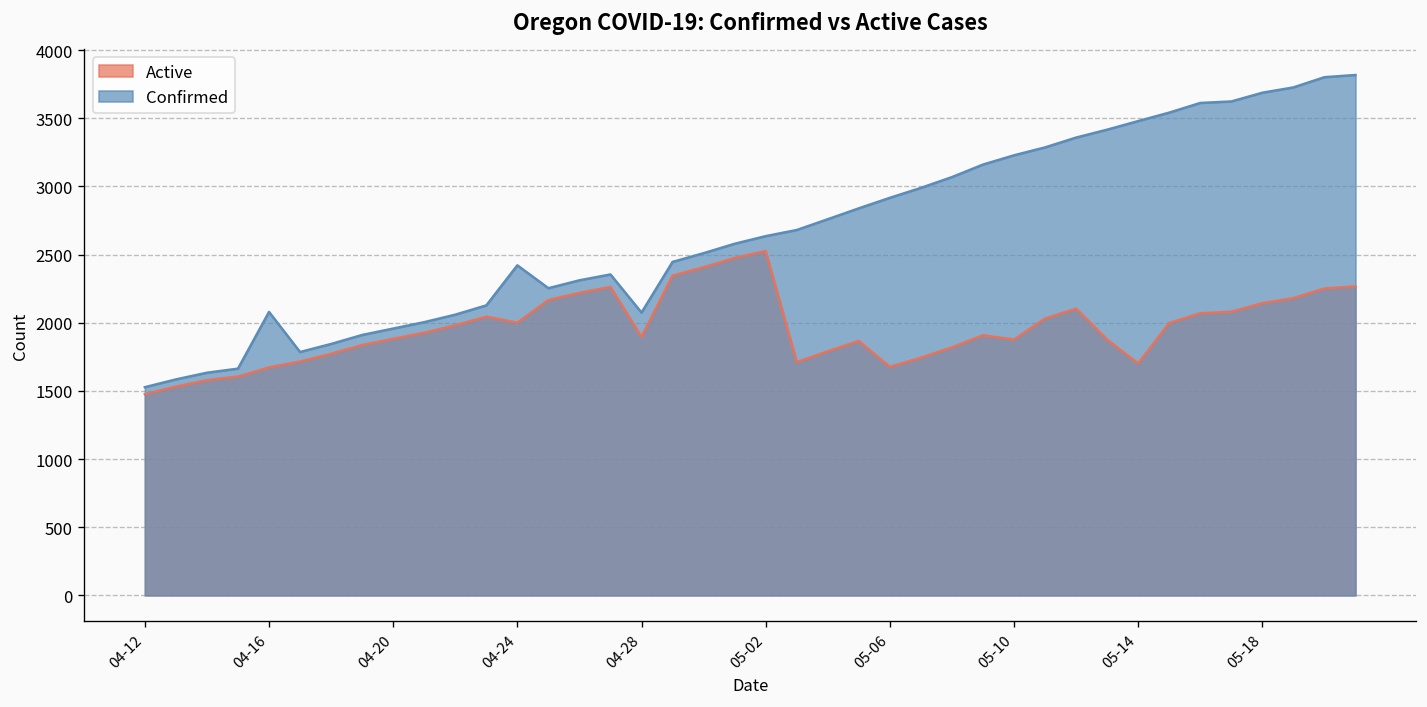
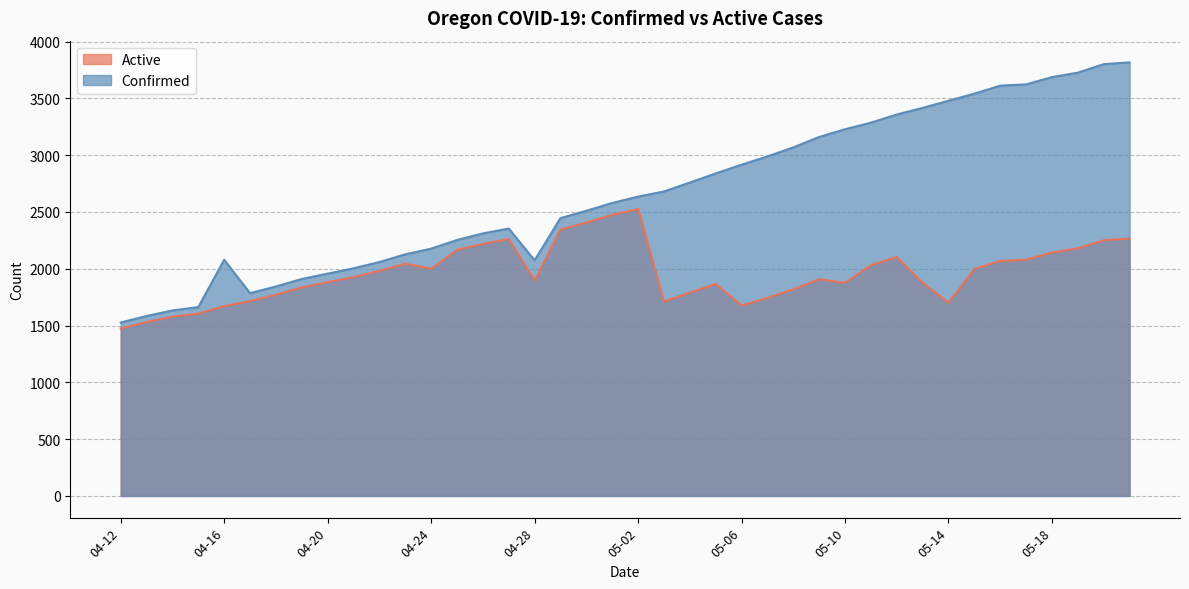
  {
    "Active": {
      "04-12": 1480,
      "04-16": 1670,
      "04-20": 1880,
      "04-24": 2000,
      "04-28": 1900,
      "05-02": 2530,
      "05-06": 1680,
      "05-10": 1880,
      "05-14": 1700,
      "05-18": 2140
    },
    "Confirmed": {
      "04-12": 1530,
      "04-16": 2080,
      "04-20": 1960,
-     "04-24": 2420,
+     "04-24": 2180,
      "04-28": 2070,
      "05-02": 2640,
      "05-06": 2920,
      "05-10": 3230,
      "05-14": 3480,
      "05-18": 3690
    }
  }
